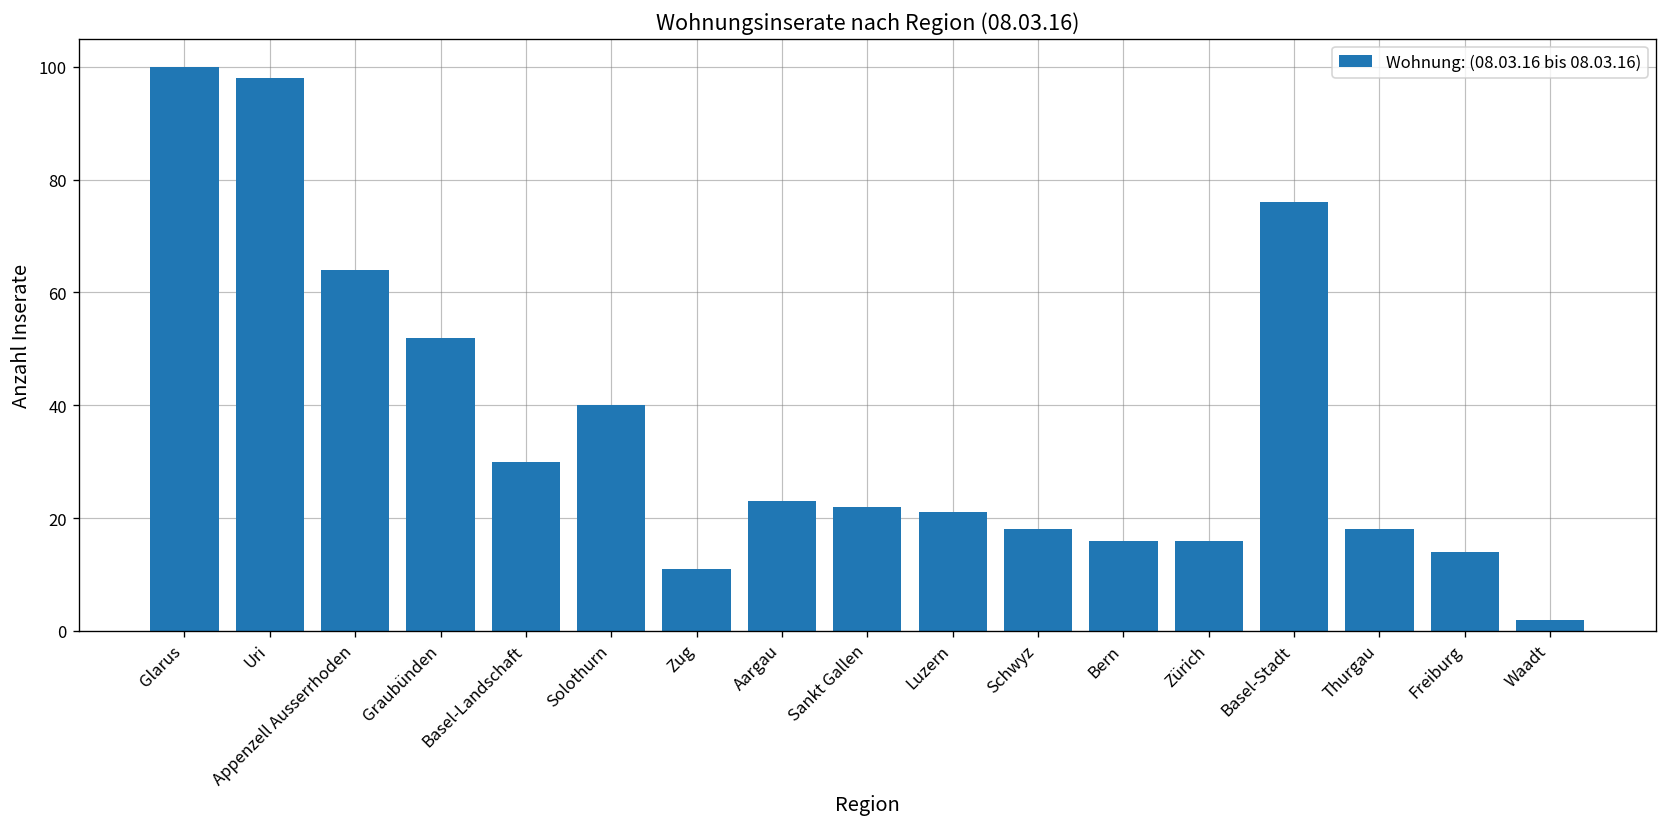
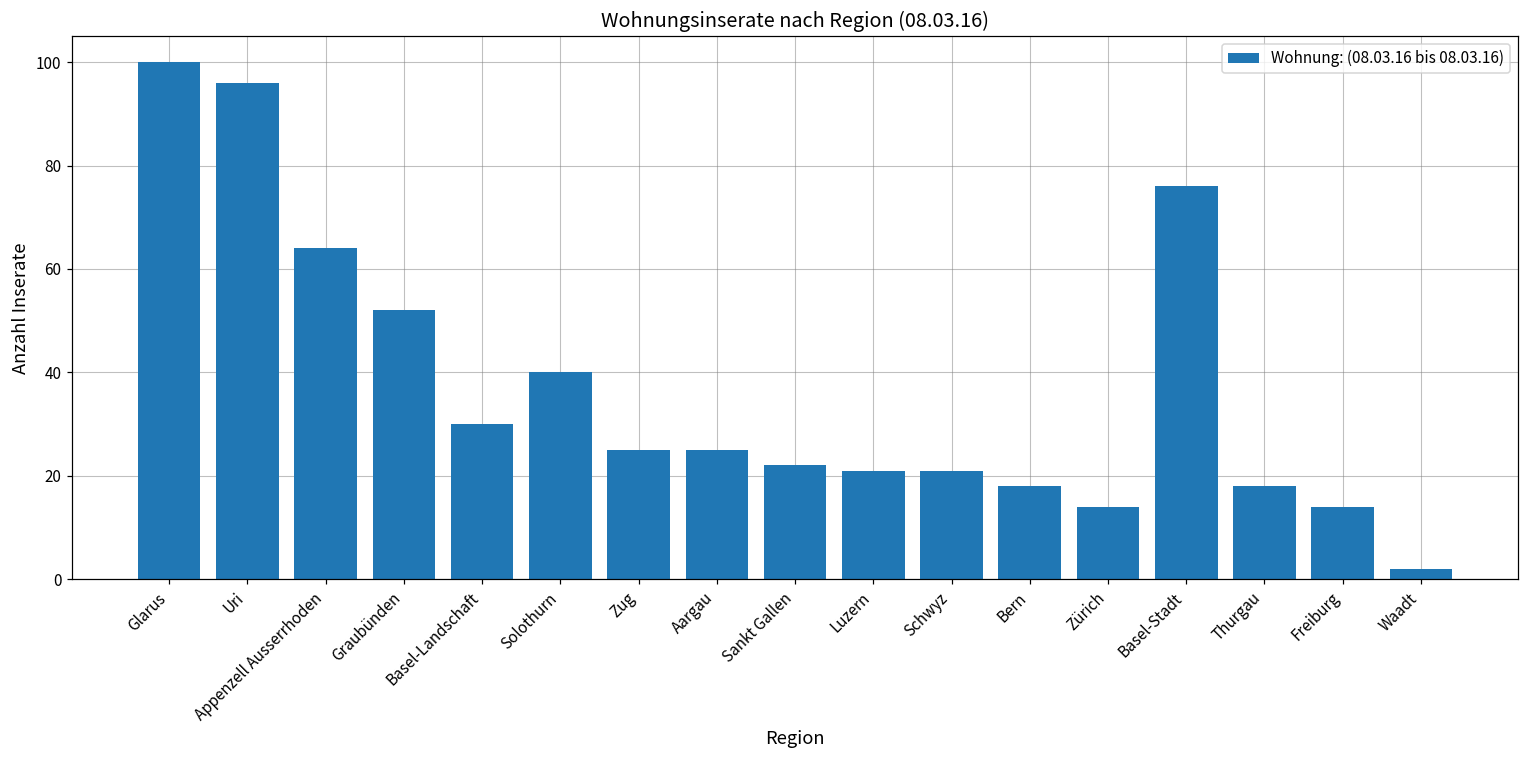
  {
    "Glarus": 100,
-   "Uri": 98,
+   "Uri": 96,
    "Appenzell Ausserrhoden": 64,
    "Graubünden": 52,
    "Basel-Landschaft": 30,
    "Solothurn": 40,
-   "Zug": 11,
-   "Aargau": 23,
+   "Zug": 25,
+   "Aargau": 25,
    "Sankt Gallen": 22,
    "Luzern": 21,
-   "Schwyz": 18,
-   "Bern": 16,
-   "Zürich": 16,
+   "Schwyz": 21,
+   "Bern": 18,
+   "Zürich": 14,
    "Basel-Stadt": 76,
    "Thurgau": 18,
    "Freiburg": 14,
    "Waadt": 2
  }
